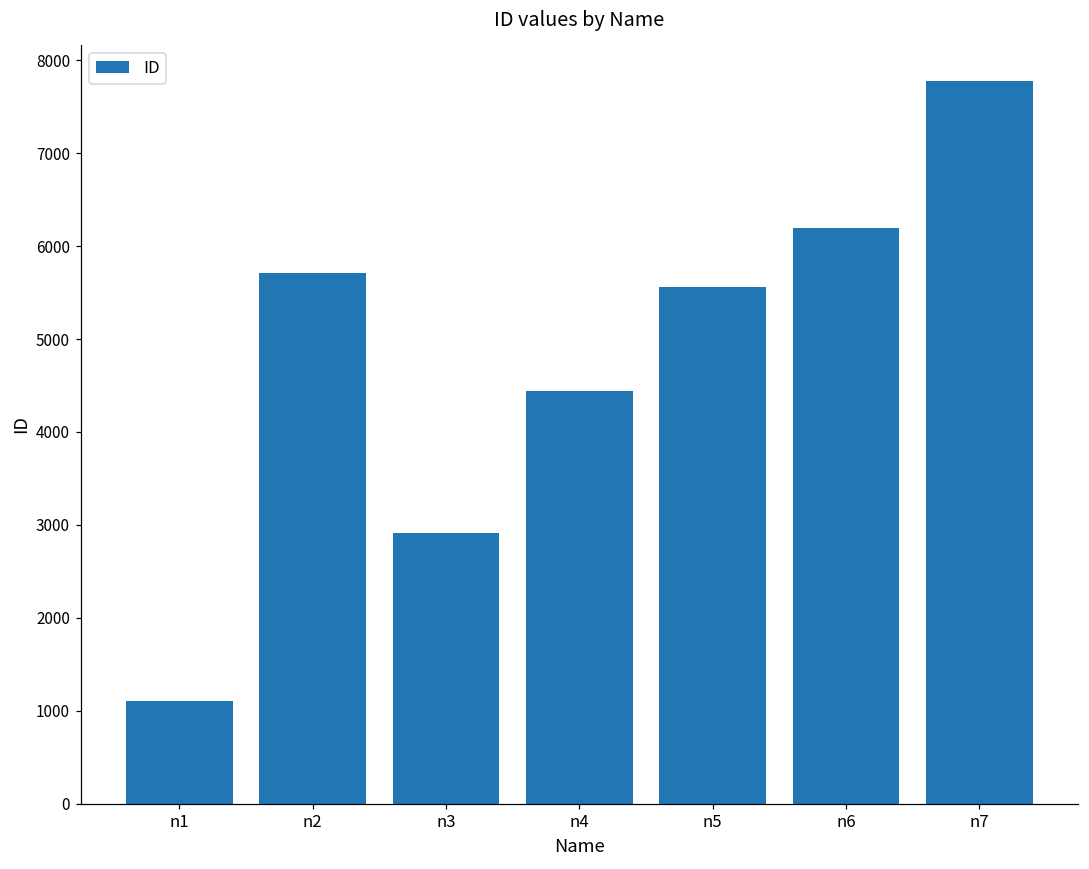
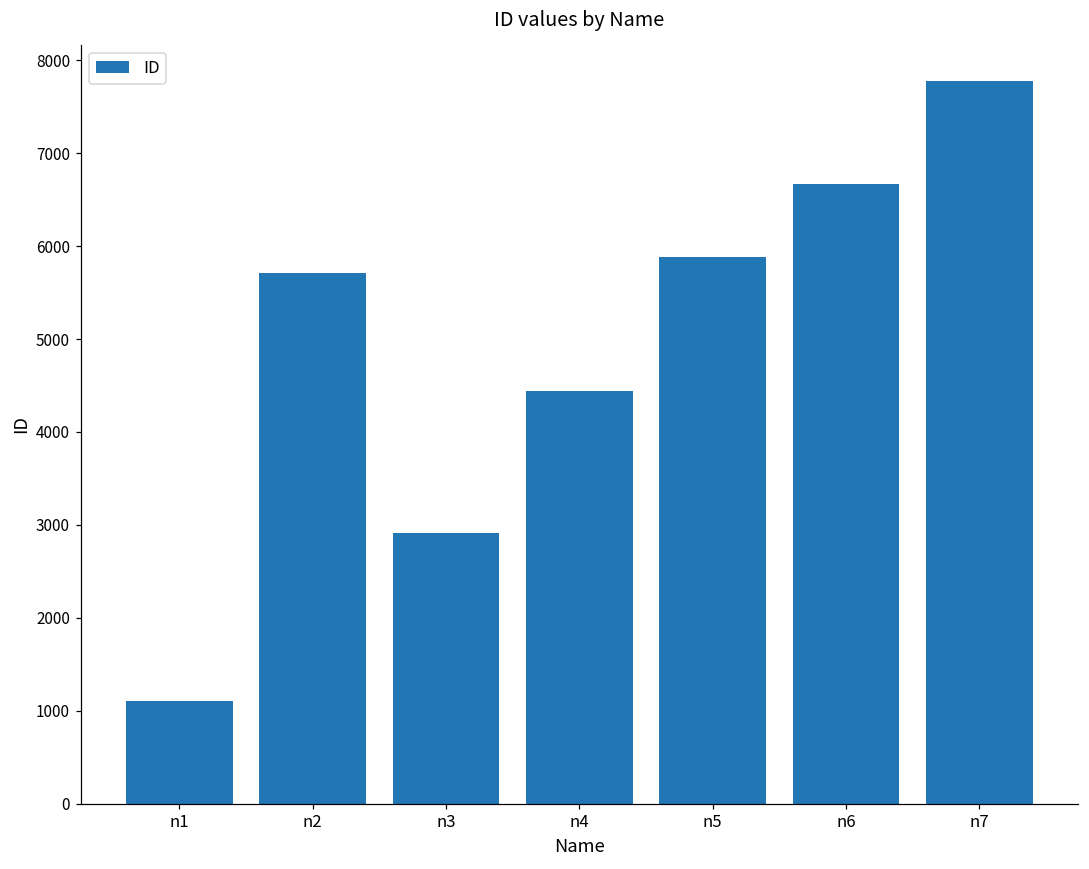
  {
    "n1": 1100,
    "n2": 5700,
    "n3": 2900,
    "n4": 4400,
-   "n5": 5600,
-   "n6": 6200,
+   "n5": 5900,
+   "n6": 6700,
    "n7": 7800
  }
